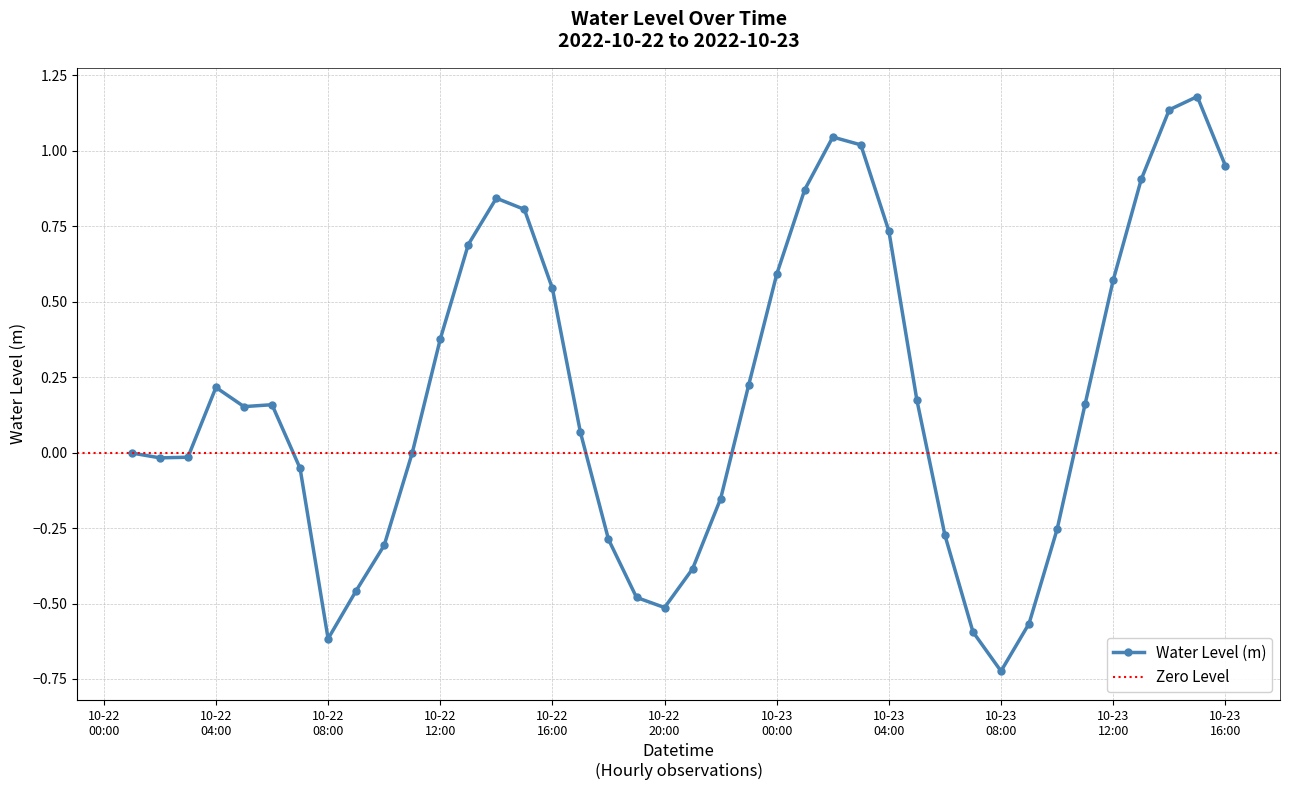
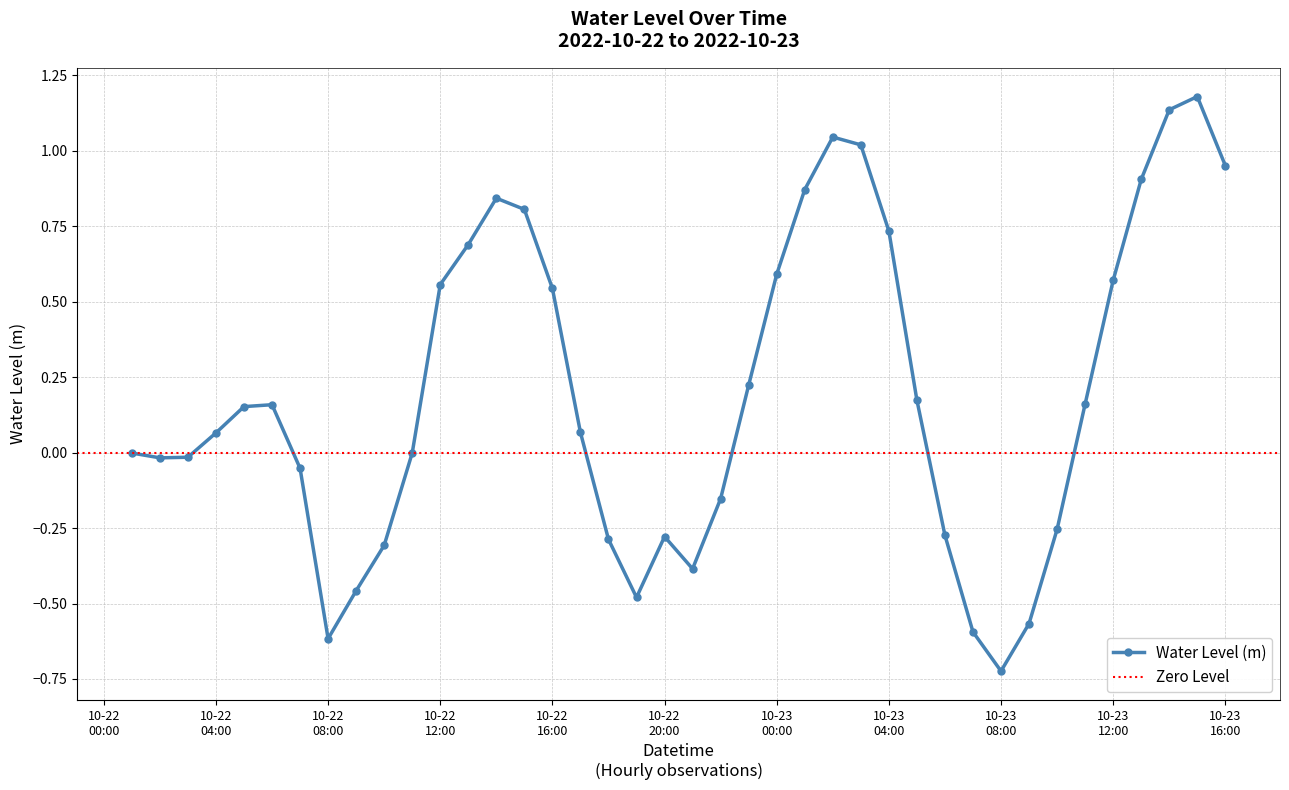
  {
-   "10-22 04:00": 0.22,
+   "10-22 04:00": 0.07,
    "10-22 08:00": -0.62,
-   "10-22 12:00": 0.38,
+   "10-22 12:00": 0.56,
    "10-22 16:00": 0.54,
-   "10-22 20:00": -0.51,
+   "10-22 20:00": -0.28,
    "10-23 00:00": 0.59,
    "10-23 04:00": 0.73,
    "10-23 08:00": -0.72,
    "10-23 12:00": 0.57,
    "10-23 16:00": 0.95
  }
